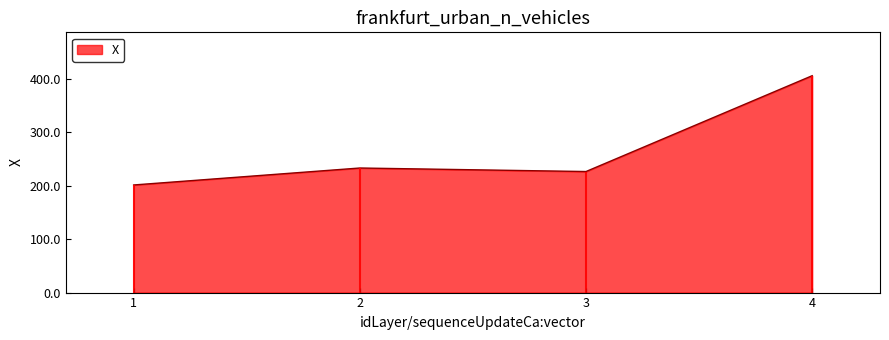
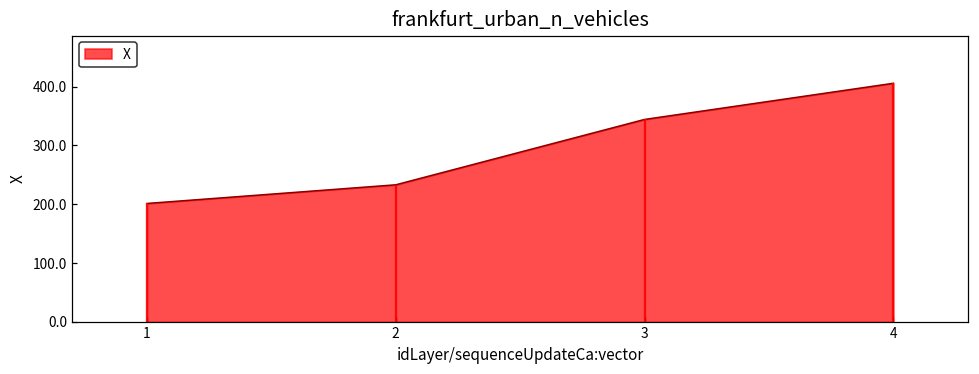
  {
    "1": 200,
    "2": 230,
-   "3": 230,
+   "3": 340,
    "4": 410
  }
